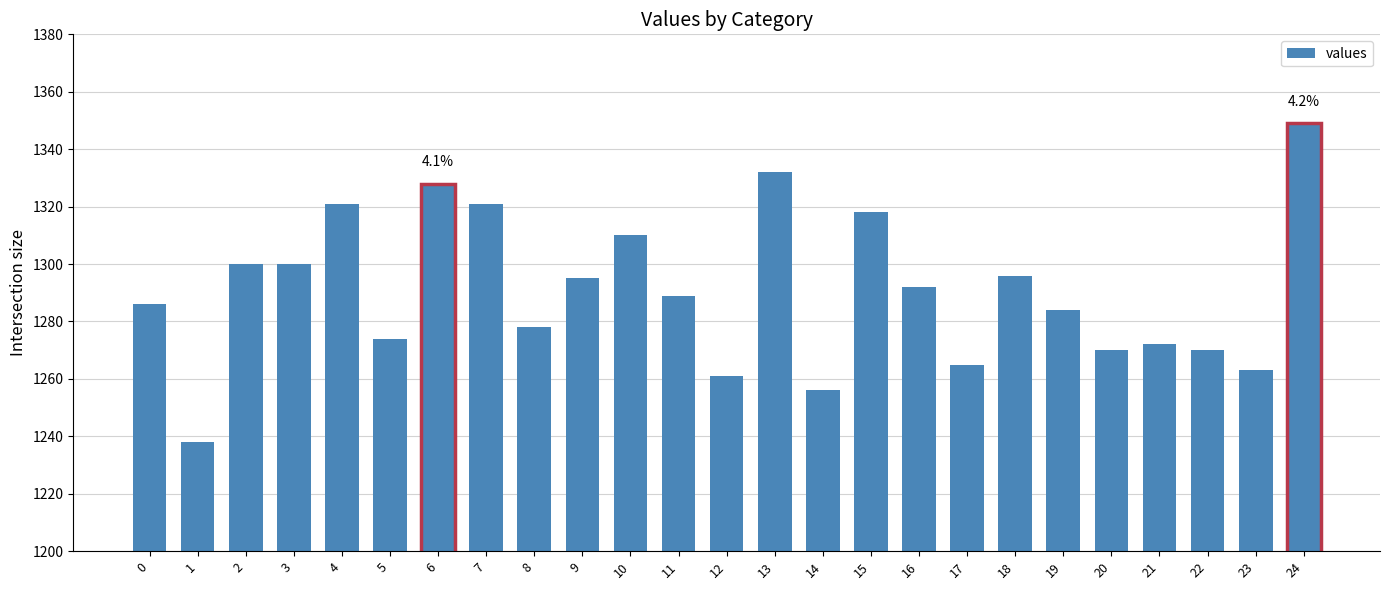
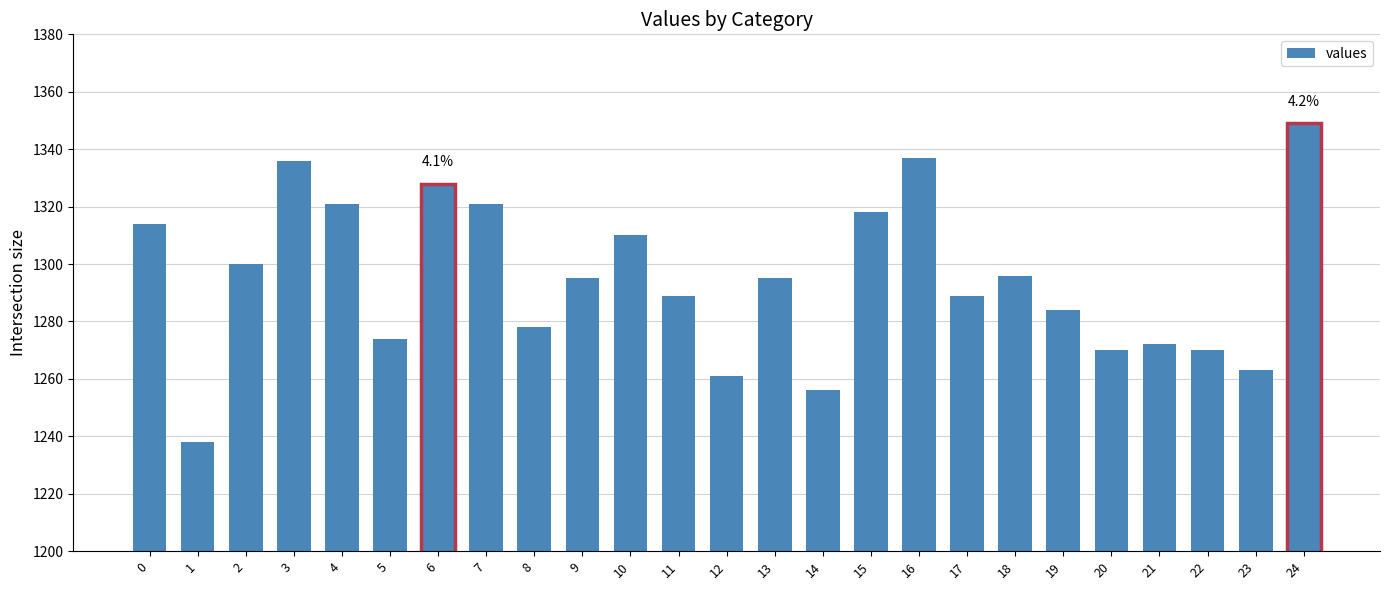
  {
-   "0": 1286,
+   "0": 1314,
    "1": 1238,
    "2": 1300,
-   "3": 1300,
+   "3": 1336,
    "4": 1321,
    "5": 1274,
    "7": 1321,
    "8": 1278,
    "9": 1295,
    "10": 1310,
    "11": 1289,
    "12": 1261,
-   "13": 1332,
+   "13": 1295,
    "14": 1256,
    "15": 1318,
-   "16": 1292,
-   "17": 1265,
+   "16": 1337,
+   "17": 1289,
    "18": 1296,
    "19": 1284,
    "20": 1270,
    "21": 1272,
    "22": 1270,
    "23": 1263
  }
